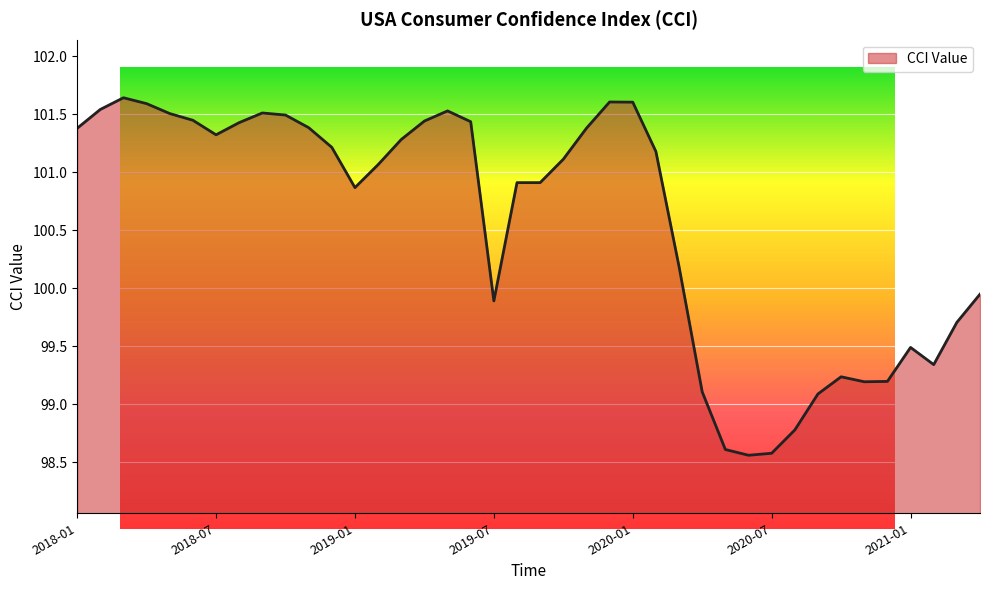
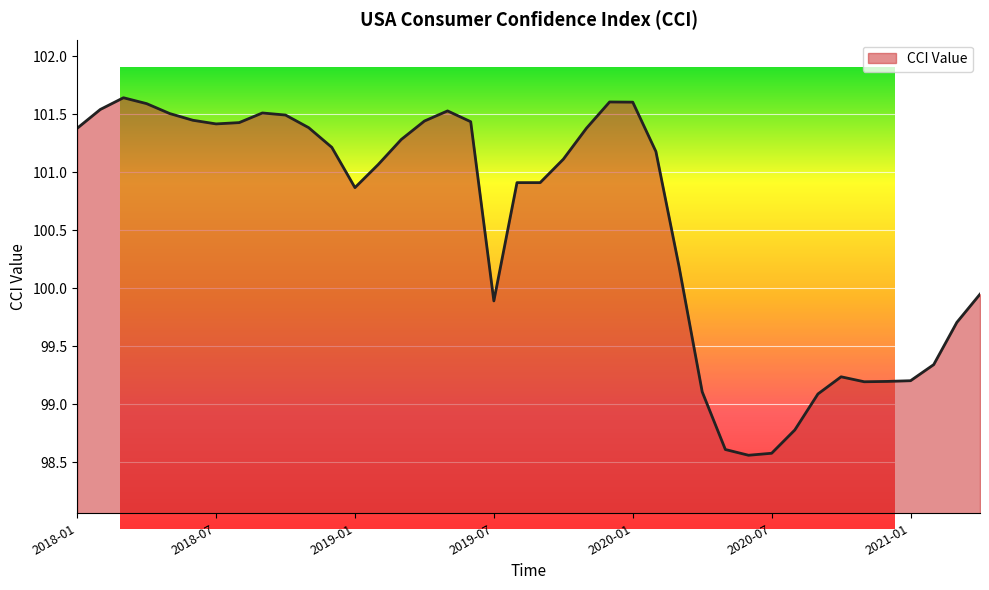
  {
    "USA Consumer Confidence Index (CCI)": {
      "2018-01": 101.38,
-     "2018-07": 101.32,
+     "2018-07": 101.42,
      "2019-01": 100.87,
      "2019-07": 99.89,
      "2020-01": 101.60,
      "2020-07": 98.58,
-     "2021-01": 99.49
+     "2021-01": 99.20
    }
  }
